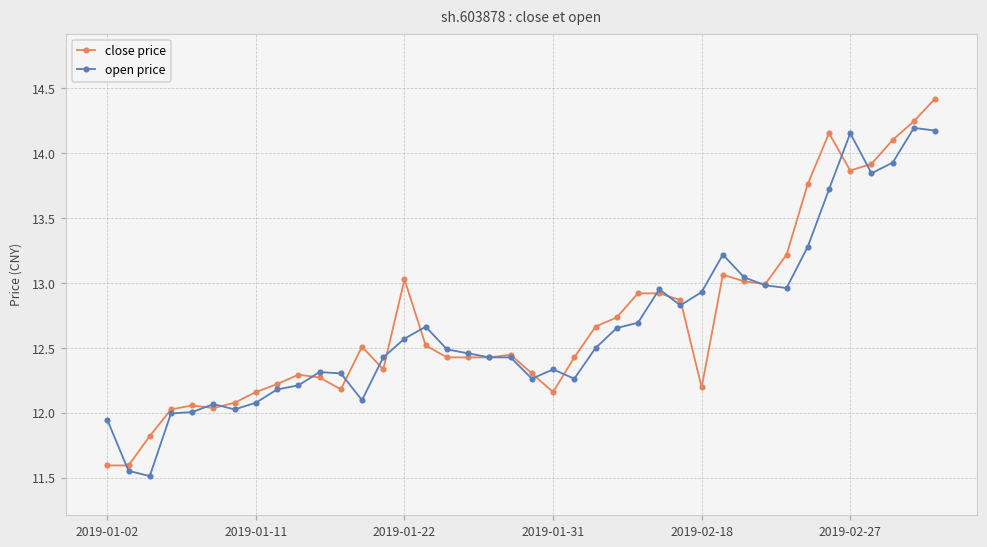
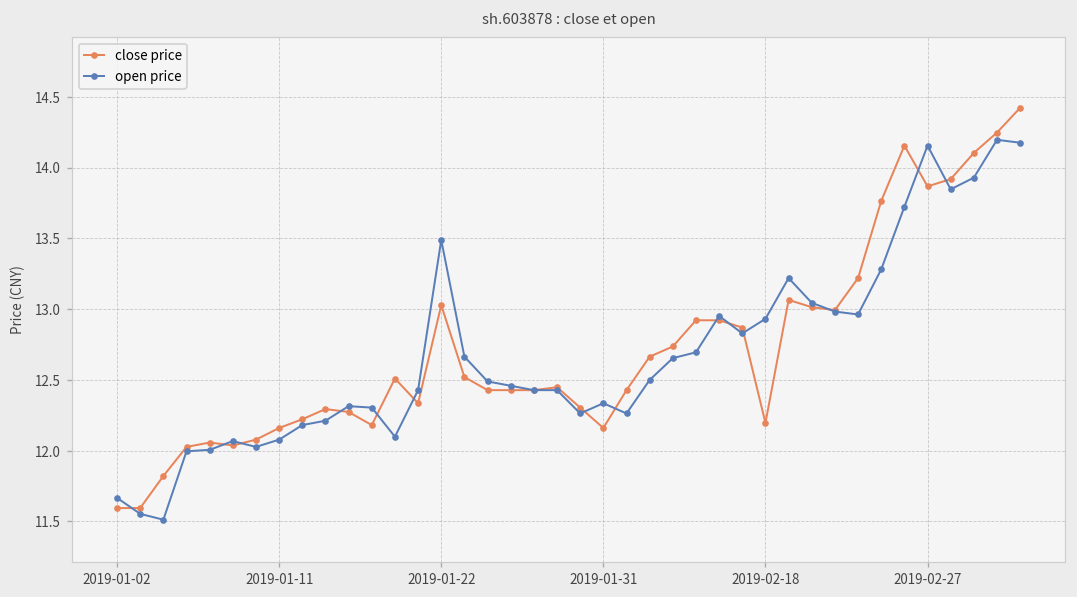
  {
    "close price": {
      "2019-01-02": 11.59,
      "2019-01-11": 12.16,
      "2019-01-22": 13.03,
      "2019-01-31": 12.16,
      "2019-02-18": 12.20,
      "2019-02-27": 13.87
    },
    "open price": {
-     "2019-01-02": 11.95,
+     "2019-01-02": 11.67,
      "2019-01-11": 12.08,
-     "2019-01-22": 12.57,
+     "2019-01-22": 13.49,
      "2019-01-31": 12.34,
      "2019-02-18": 12.93,
      "2019-02-27": 14.15
    }
  }
